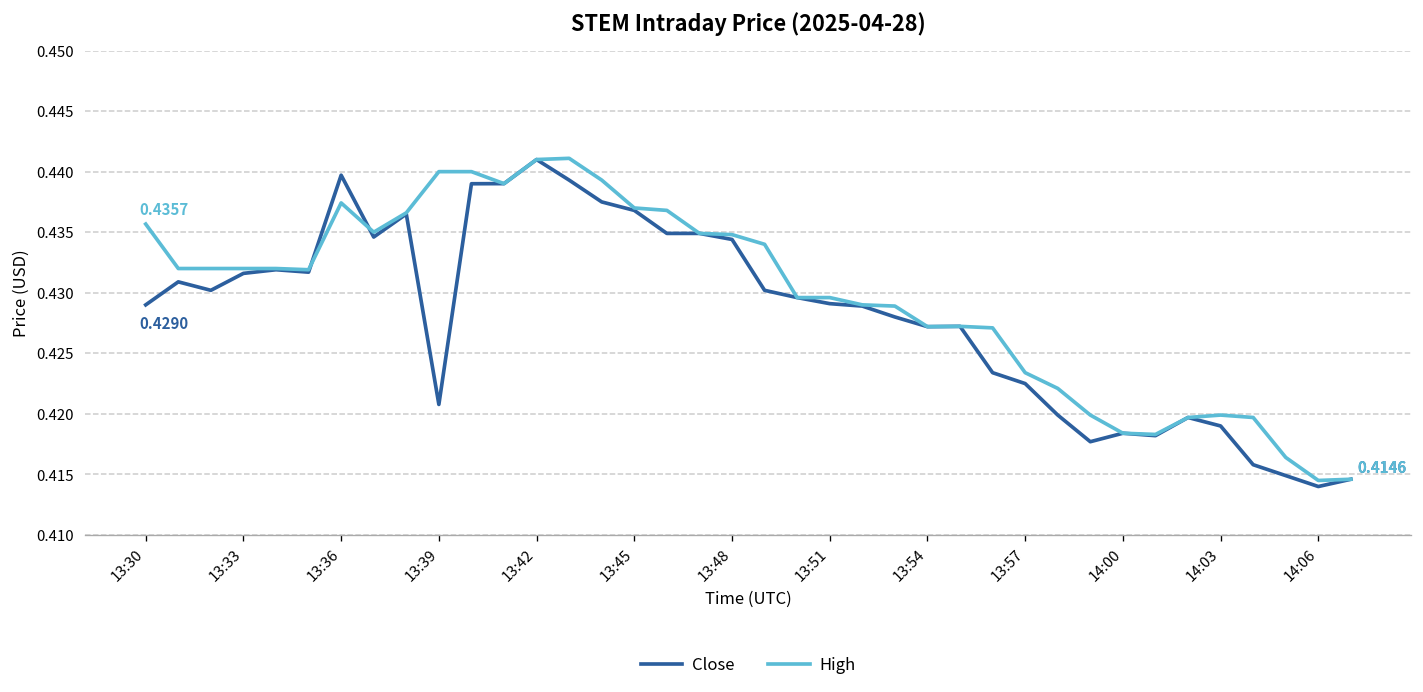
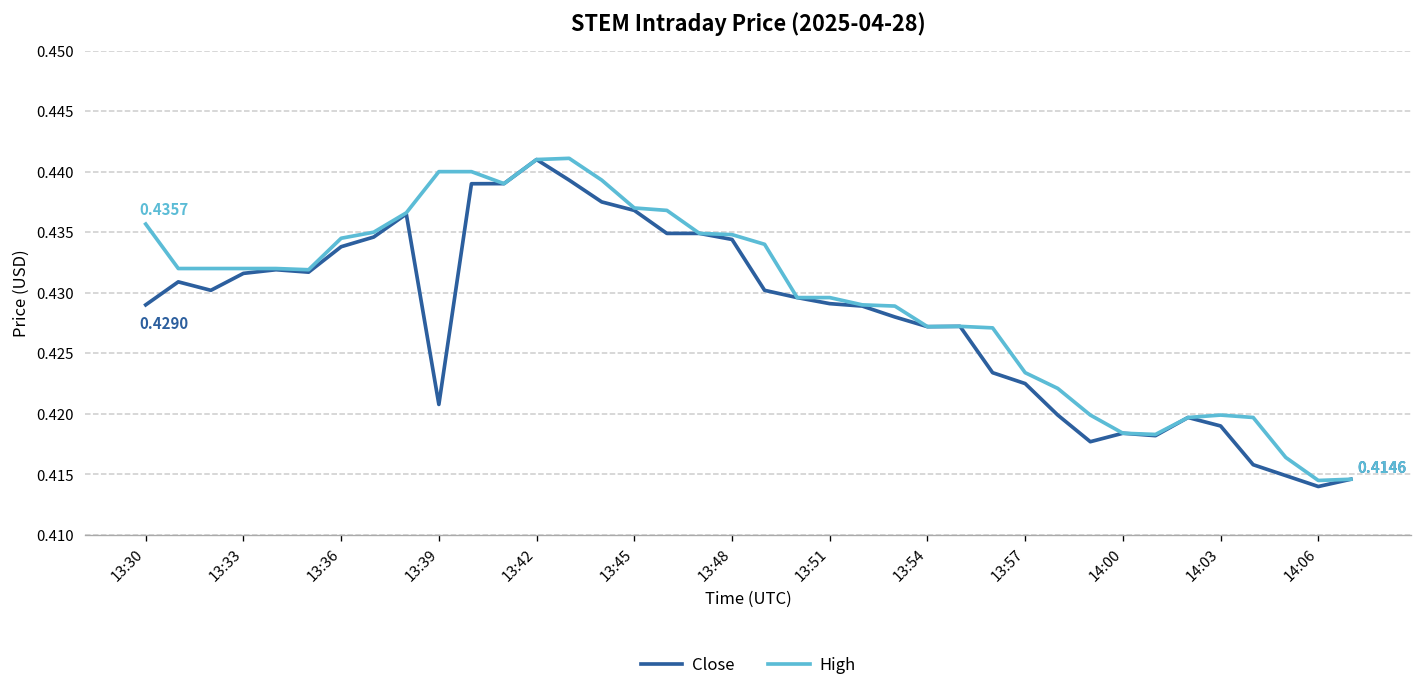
  {
    "Close": {
      "13:33": 0.4316,
-     "13:36": 0.4397,
+     "13:36": 0.4338,
      "13:39": 0.4208,
      "13:48": 0.4344,
      "13:51": 0.4291,
      "13:57": 0.4225,
      "14:03": 0.4190,
      "14:06": 0.4140
    },
    "High": {
      "13:33": 0.4320,
-     "13:36": 0.4374,
+     "13:36": 0.4345,
      "13:39": 0.4400,
      "13:48": 0.4348,
      "13:51": 0.4296,
      "13:57": 0.4234,
      "14:03": 0.4199,
      "14:06": 0.4145
    }
  }
